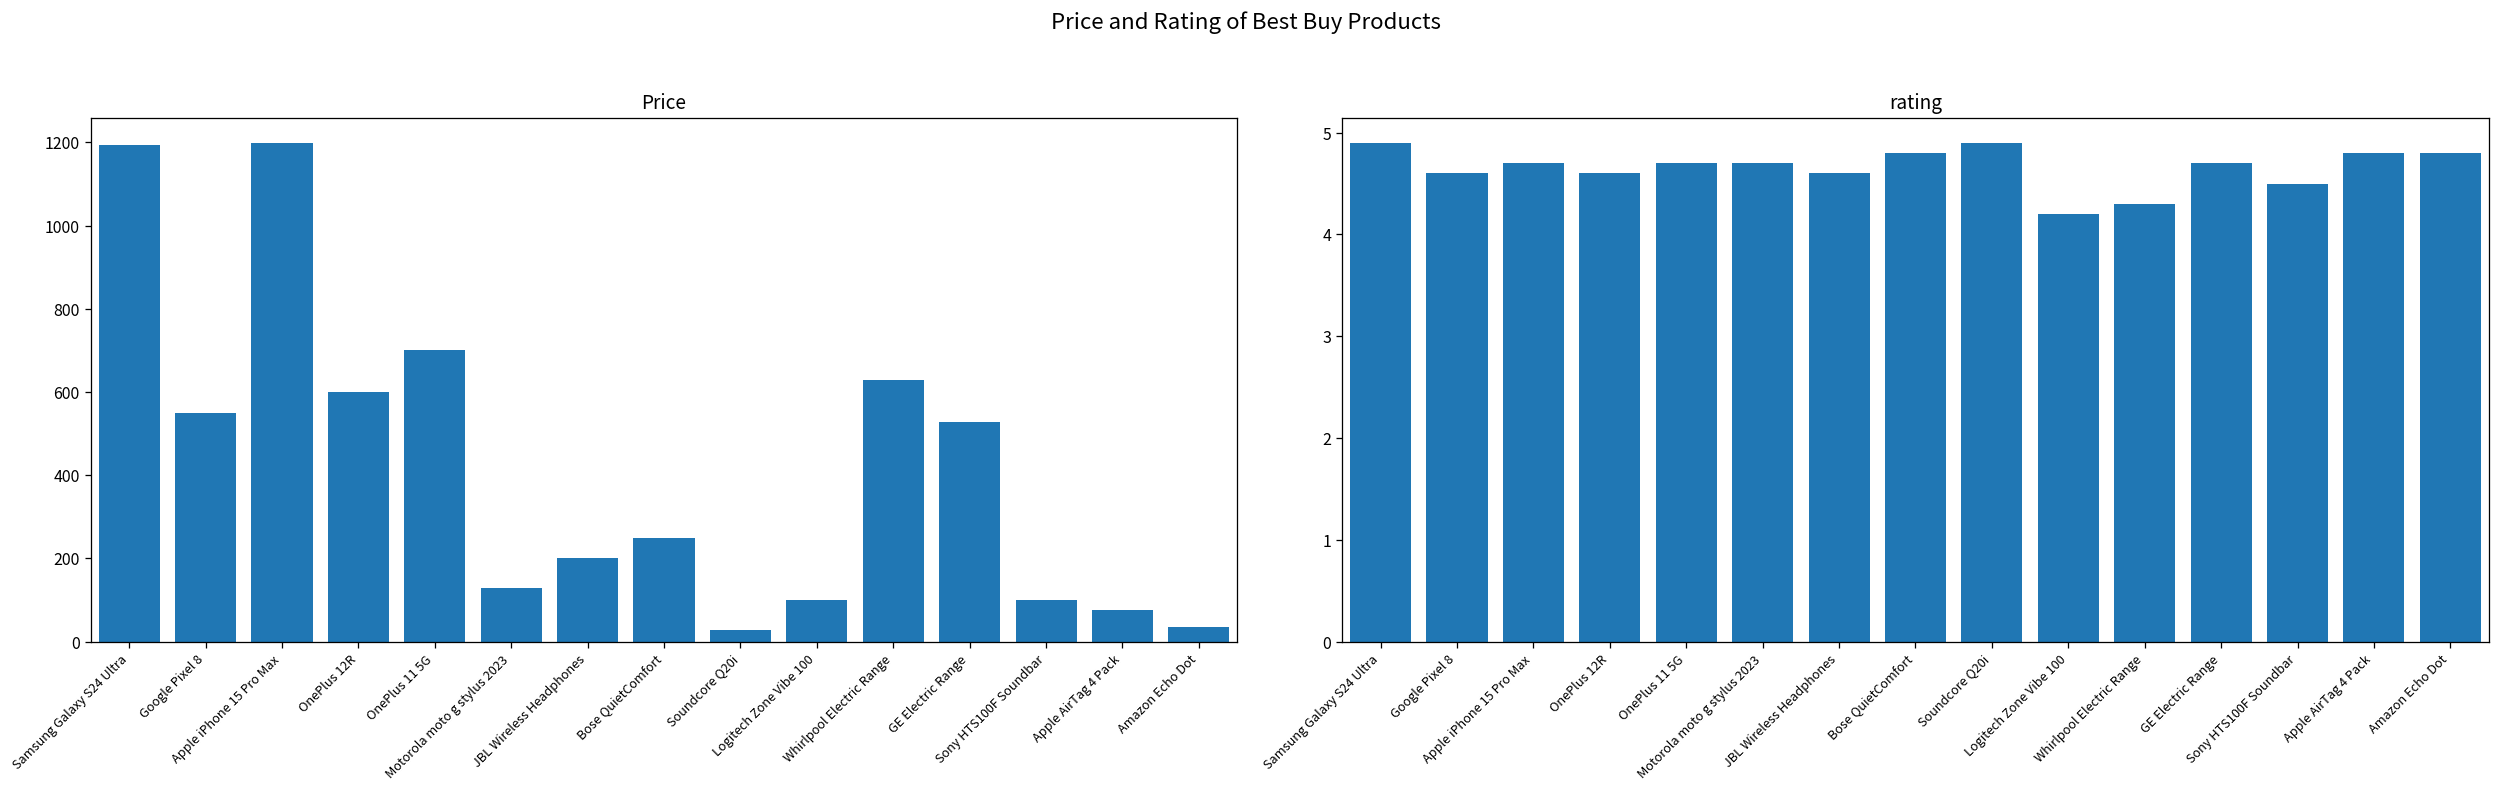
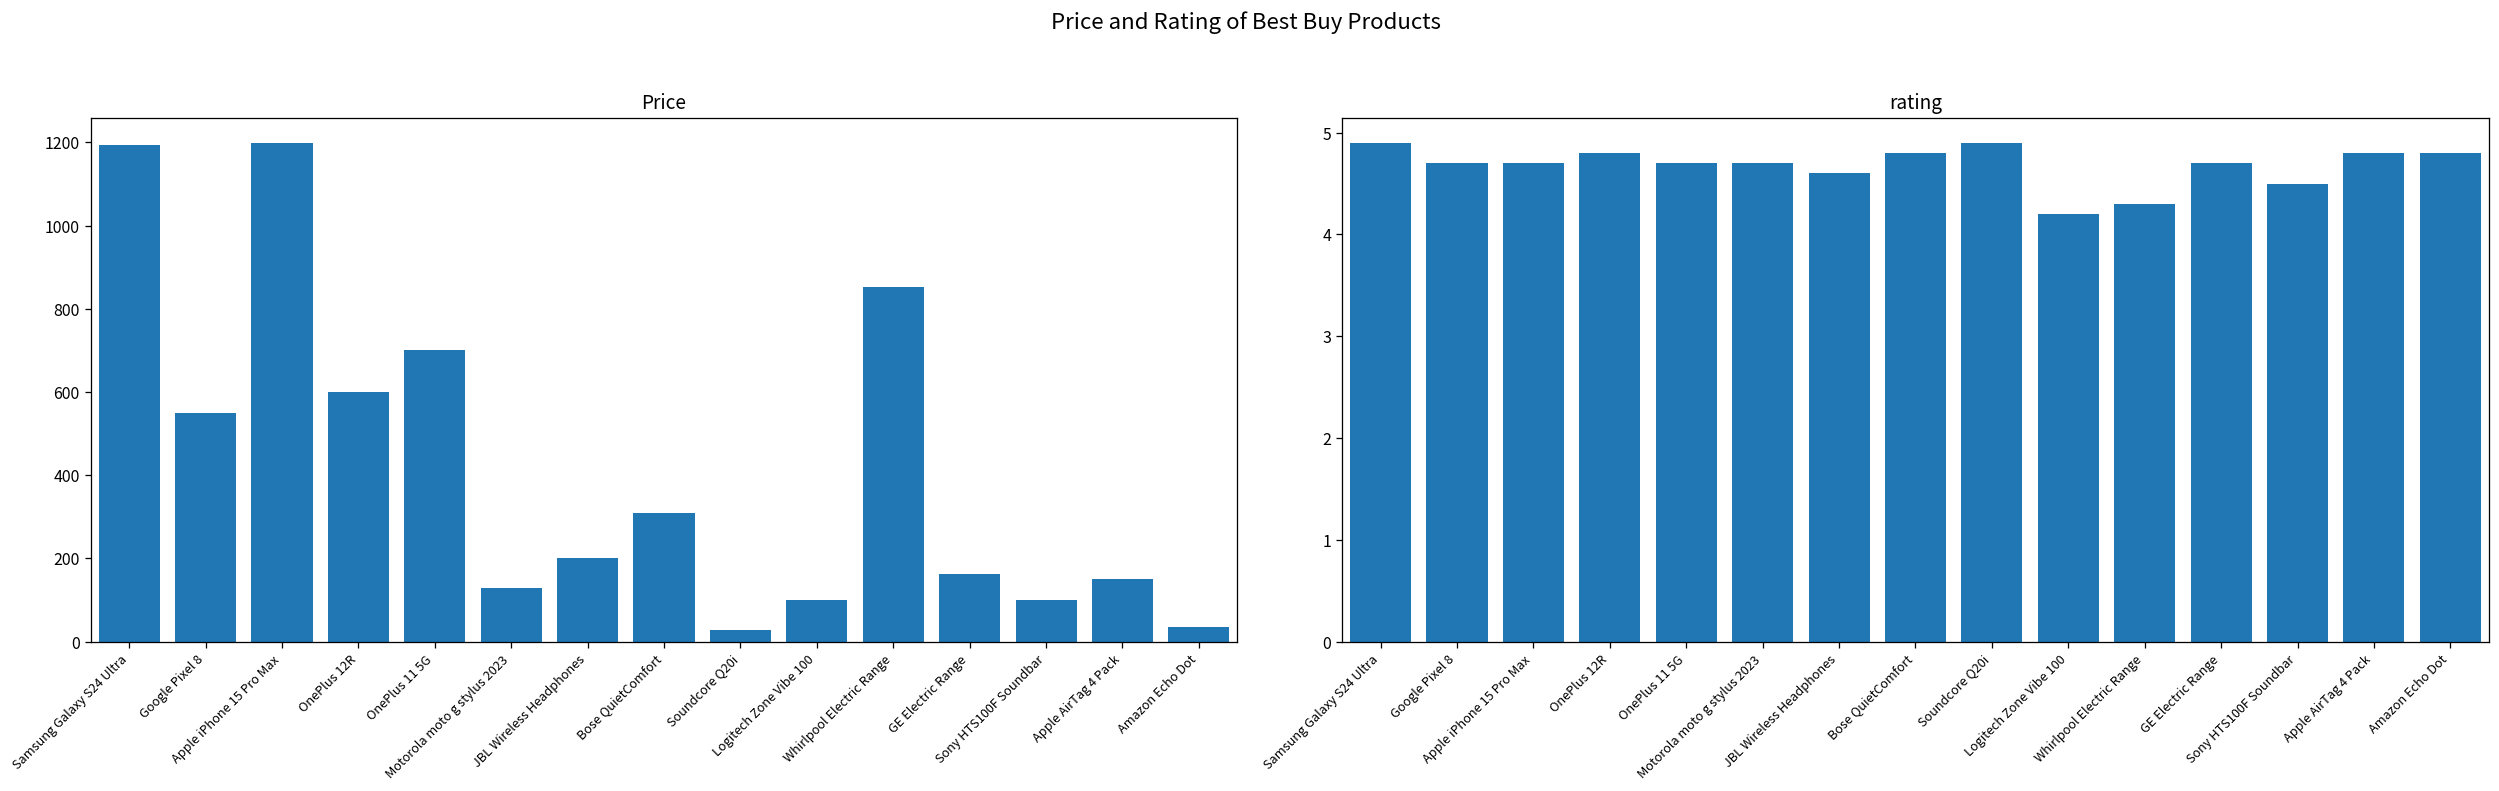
  {
    "Price": {
      "Samsung Galaxy S24 Ultra": 1190,
      "Google Pixel 8": 550,
      "Apple iPhone 15 Pro Max": 1200,
      "OnePlus 12R": 600,
      "OnePlus 11 5G": 700,
      "Motorola moto g stylus 2023": 130,
      "JBL Wireless Headphones": 200,
-     "Bose QuietComfort": 250,
+     "Bose QuietComfort": 310,
      "Soundcore Q20i": 30,
      "Logitech Zone Vibe 100": 100,
-     "Whirlpool Electric Range": 630,
-     "GE Electric Range": 530,
+     "Whirlpool Electric Range": 850,
+     "GE Electric Range": 160,
      "Sony HTS100F Soundbar": 100,
-     "Apple AirTag 4 Pack": 70,
+     "Apple AirTag 4 Pack": 150,
      "Amazon Echo Dot": 30
    },
    "rating": {
      "Samsung Galaxy S24 Ultra": 4.9,
-     "Google Pixel 8": 4.6,
+     "Google Pixel 8": 4.7,
      "Apple iPhone 15 Pro Max": 4.7,
-     "OnePlus 12R": 4.6,
+     "OnePlus 12R": 4.8,
      "OnePlus 11 5G": 4.7,
      "Motorola moto g stylus 2023": 4.7,
      "JBL Wireless Headphones": 4.6,
      "Bose QuietComfort": 4.8,
      "Soundcore Q20i": 4.9,
      "Logitech Zone Vibe 100": 4.2,
      "Whirlpool Electric Range": 4.3,
      "GE Electric Range": 4.7,
      "Sony HTS100F Soundbar": 4.5,
      "Apple AirTag 4 Pack": 4.8,
      "Amazon Echo Dot": 4.8
    }
  }
